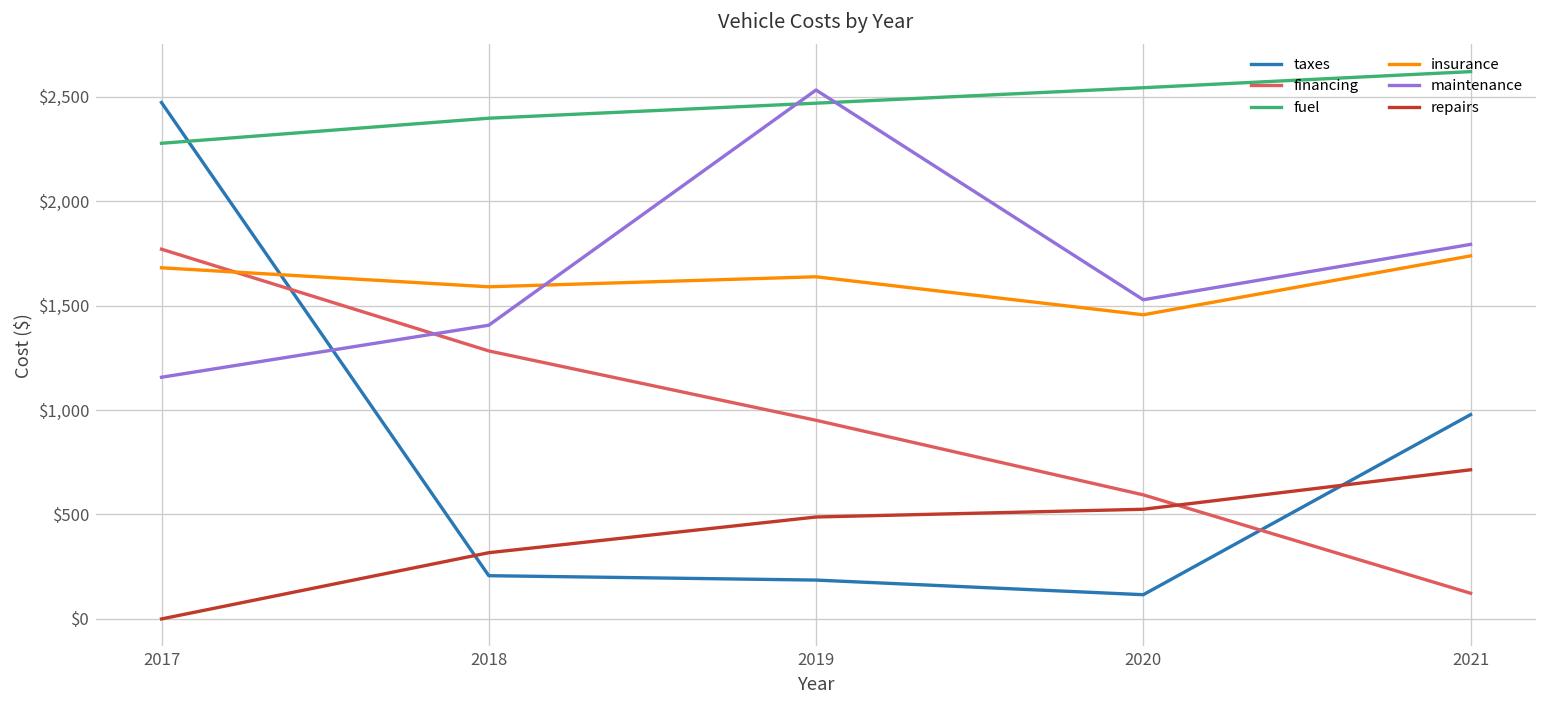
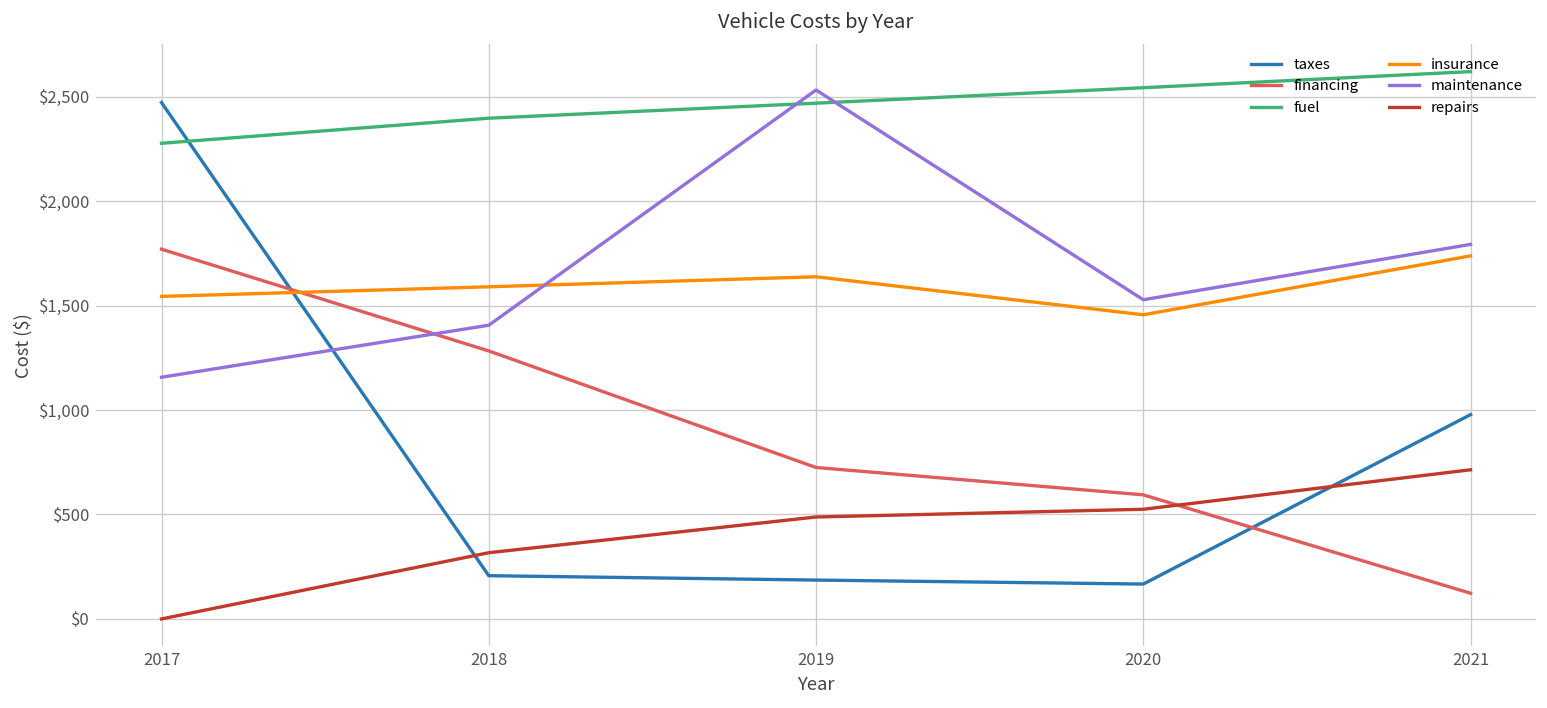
  {
    "taxes": {
      "2017": "$2,470",
      "2018": "$210",
      "2019": "$190",
-     "2020": "$120",
+     "2020": "$170",
      "2021": "$980"
    },
    "financing": {
      "2017": "$1,770",
      "2018": "$1,280",
-     "2019": "$950",
+     "2019": "$730",
      "2020": "$590",
      "2021": "$120"
    },
    "fuel": {
      "2017": "$2,280",
      "2018": "$2,400",
      "2019": "$2,470",
      "2020": "$2,540",
      "2021": "$2,620"
    },
    "insurance": {
-     "2017": "$1,680",
+     "2017": "$1,540",
      "2018": "$1,590",
      "2019": "$1,640",
      "2020": "$1,460",
      "2021": "$1,740"
    },
    "maintenance": {
      "2017": "$1,160",
      "2018": "$1,410",
      "2019": "$2,530",
      "2020": "$1,530",
      "2021": "$1,790"
    },
    "repairs": {
      "2017": "$0",
      "2018": "$320",
      "2019": "$490",
      "2020": "$530",
      "2021": "$710"
    }
  }
